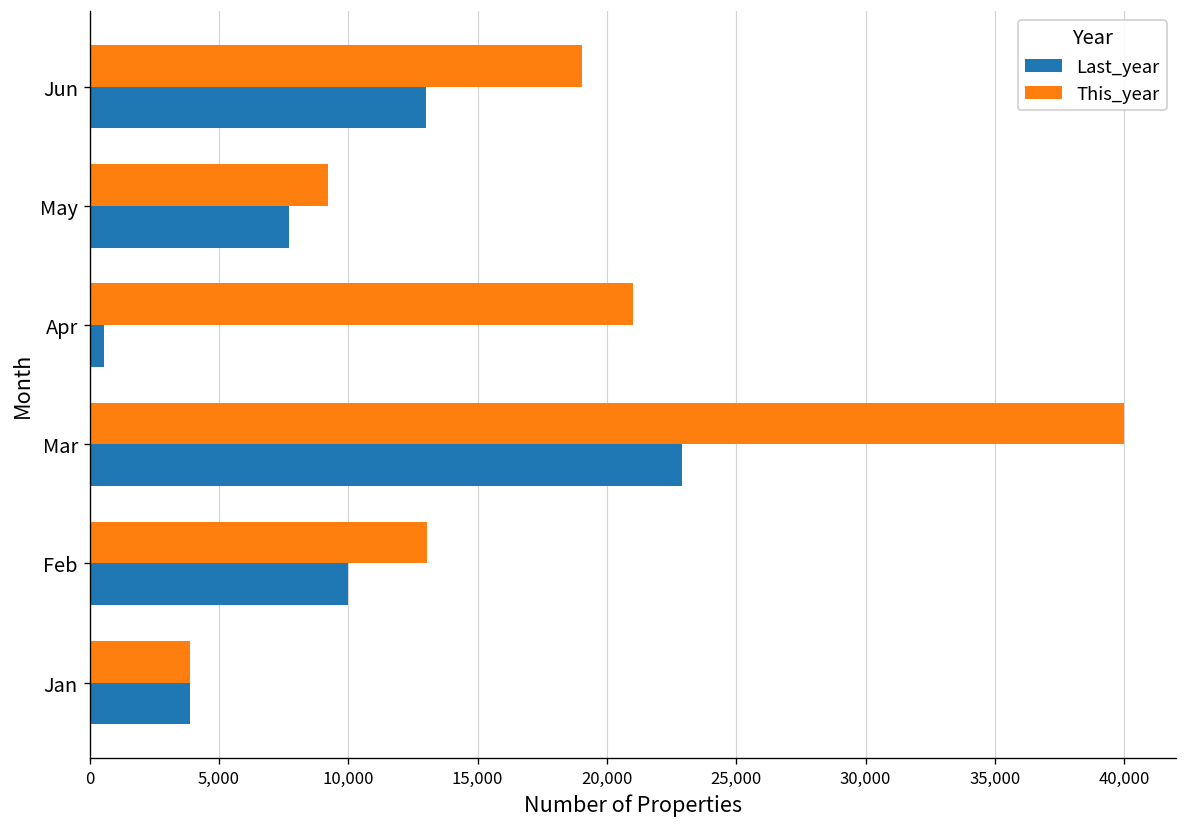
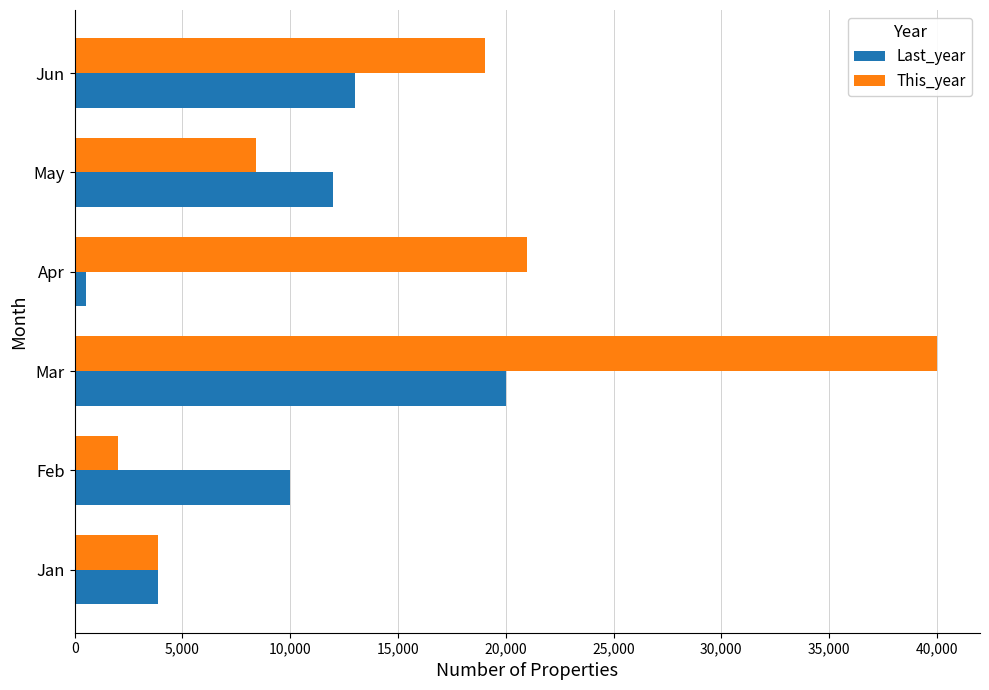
  {
    "Last_year": {
      "Jun": "13,000",
-     "May": "7,700",
+     "May": "12,000",
      "Apr": "500",
-     "Mar": "22,900",
+     "Mar": "20,000",
      "Feb": "10,000",
      "Jan": "3,900"
    },
    "This_year": {
      "Jun": "19,000",
-     "May": "9,200",
+     "May": "8,400",
      "Apr": "21,000",
      "Mar": "40,000",
-     "Feb": "13,000",
+     "Feb": "2,000",
      "Jan": "3,900"
    }
  }
